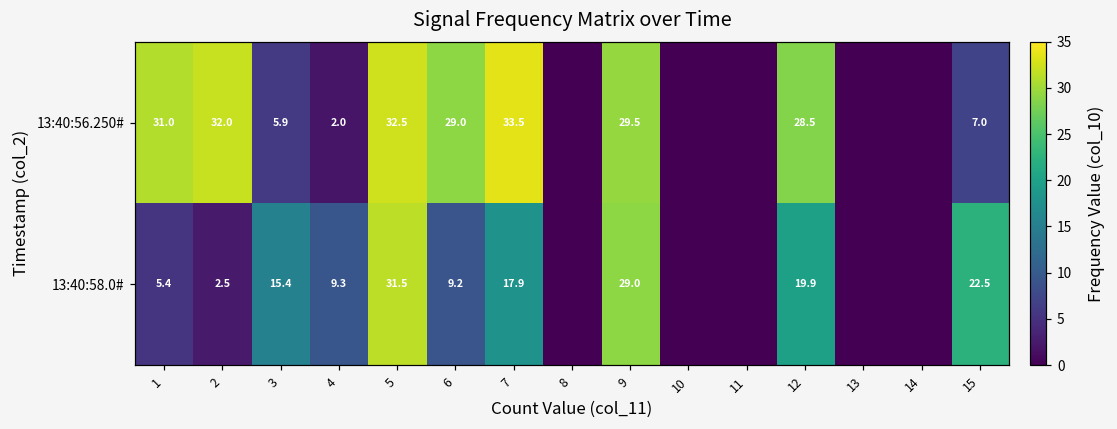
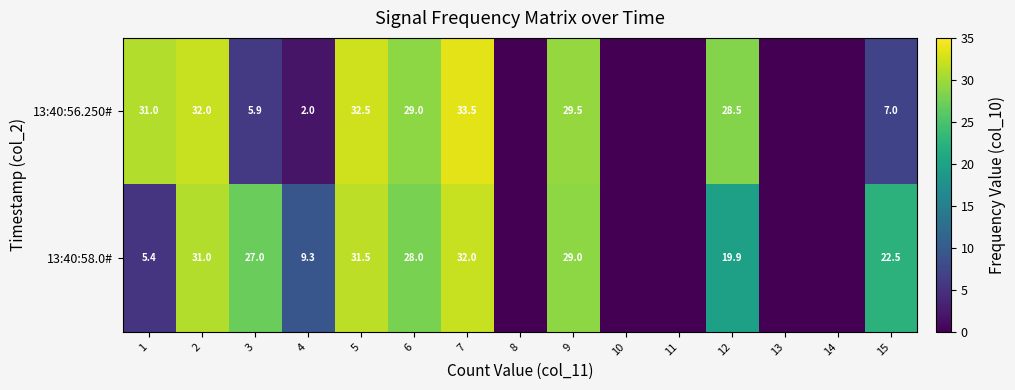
  {
    "13:40:56.250#": {
      "1": 31.0,
      "2": 32.0,
      "3": 5.9,
      "4": 2.0,
      "5": 32.5,
      "6": 29.0,
      "7": 33.5,
      "9": 29.5,
      "12": 28.5,
      "15": 7.0
    },
    "13:40:58.0#": {
      "1": 5.4,
-     "2": 2.5,
-     "3": 15.4,
+     "2": 31.0,
+     "3": 27.0,
      "4": 9.3,
      "5": 31.5,
-     "6": 9.2,
-     "7": 17.9,
+     "6": 28.0,
+     "7": 32.0,
      "9": 29.0,
      "12": 19.9,
      "15": 22.5
    }
  }
